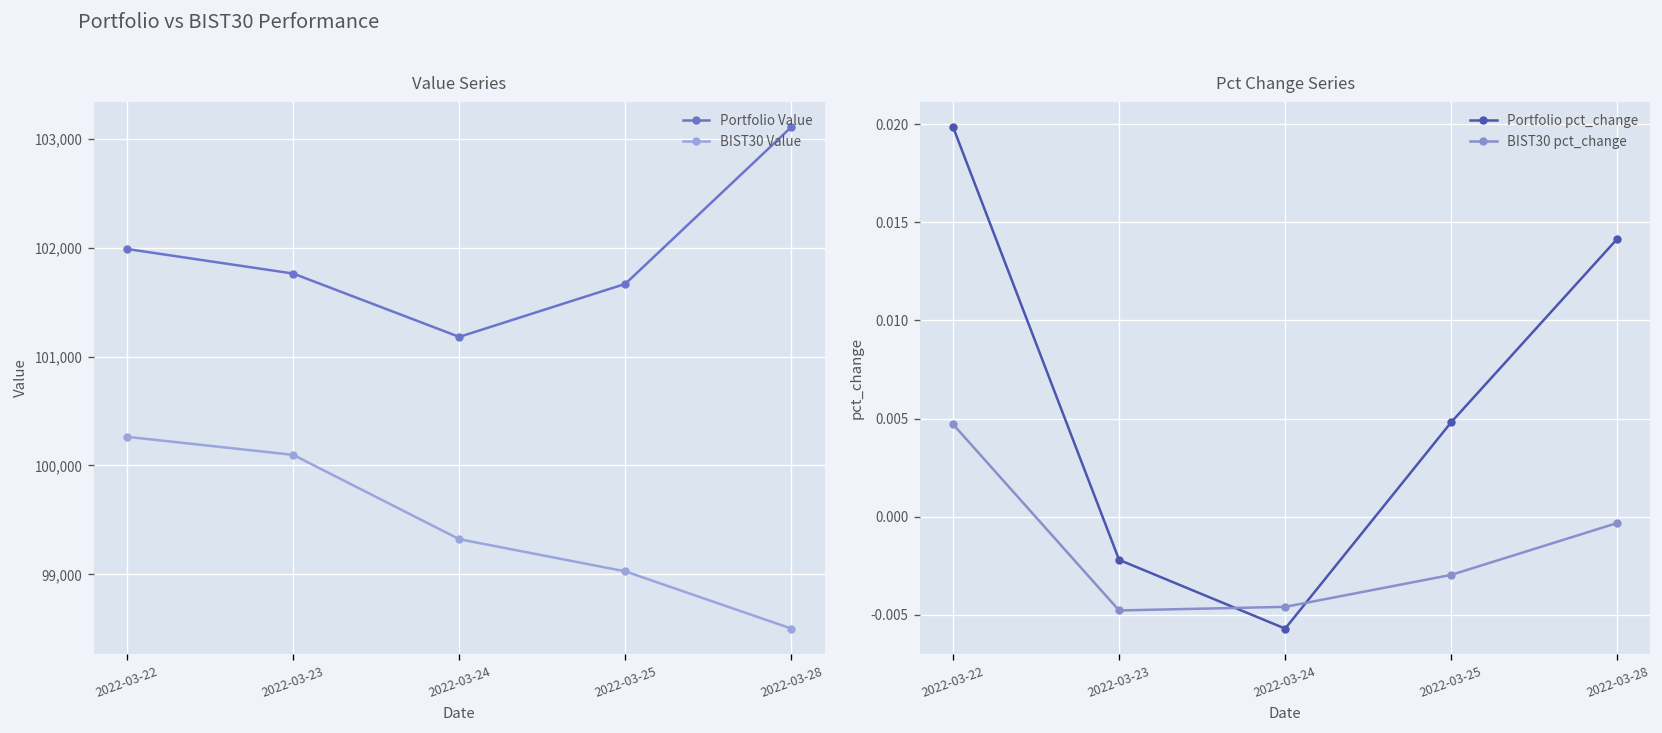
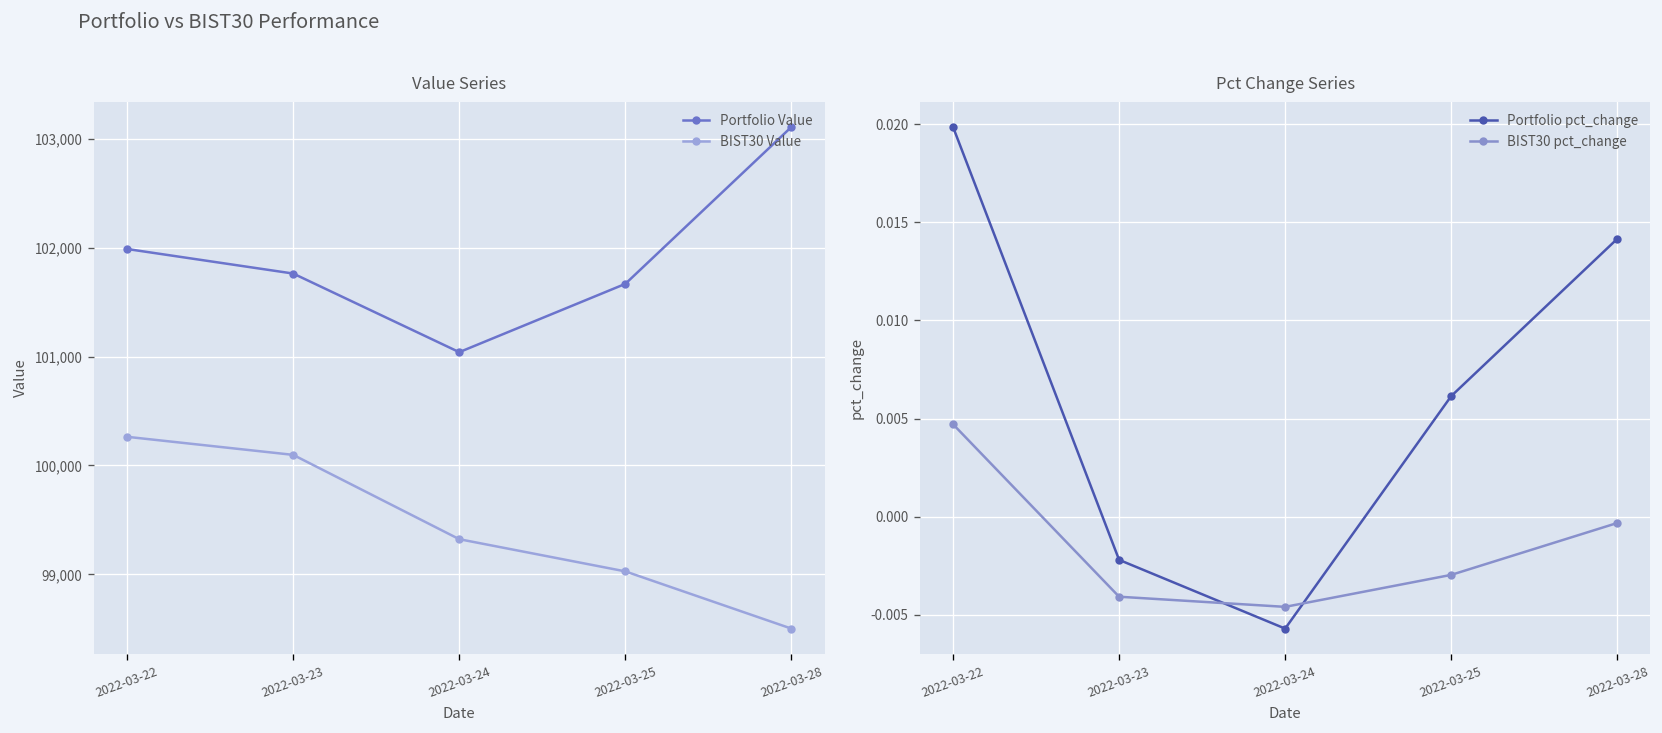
  {
    "Value Series": {
      "Portfolio Value": {
        "2022-03-22": "102,000",
        "2022-03-23": "101,800",
-       "2022-03-24": "101,200",
+       "2022-03-24": "101,000",
        "2022-03-25": "101,700",
        "2022-03-28": "103,100"
      },
      "BIST30 Value": {
        "2022-03-22": "100,300",
        "2022-03-23": "100,100",
        "2022-03-24": "99,300",
        "2022-03-25": "99,000",
        "2022-03-28": "98,500"
      }
    },
    "Pct Change Series": {
      "Portfolio pct_change": {
        "2022-03-22": "0.0199",
        "2022-03-23": "-0.0022",
        "2022-03-24": "-0.0057",
-       "2022-03-25": "0.0048",
+       "2022-03-25": "0.0061",
        "2022-03-28": "0.0142"
      },
      "BIST30 pct_change": {
        "2022-03-22": "0.0047",
-       "2022-03-23": "-0.0048",
+       "2022-03-23": "-0.0041",
        "2022-03-24": "-0.0046",
        "2022-03-25": "-0.0030",
        "2022-03-28": "-0.0003"
      }
    }
  }
